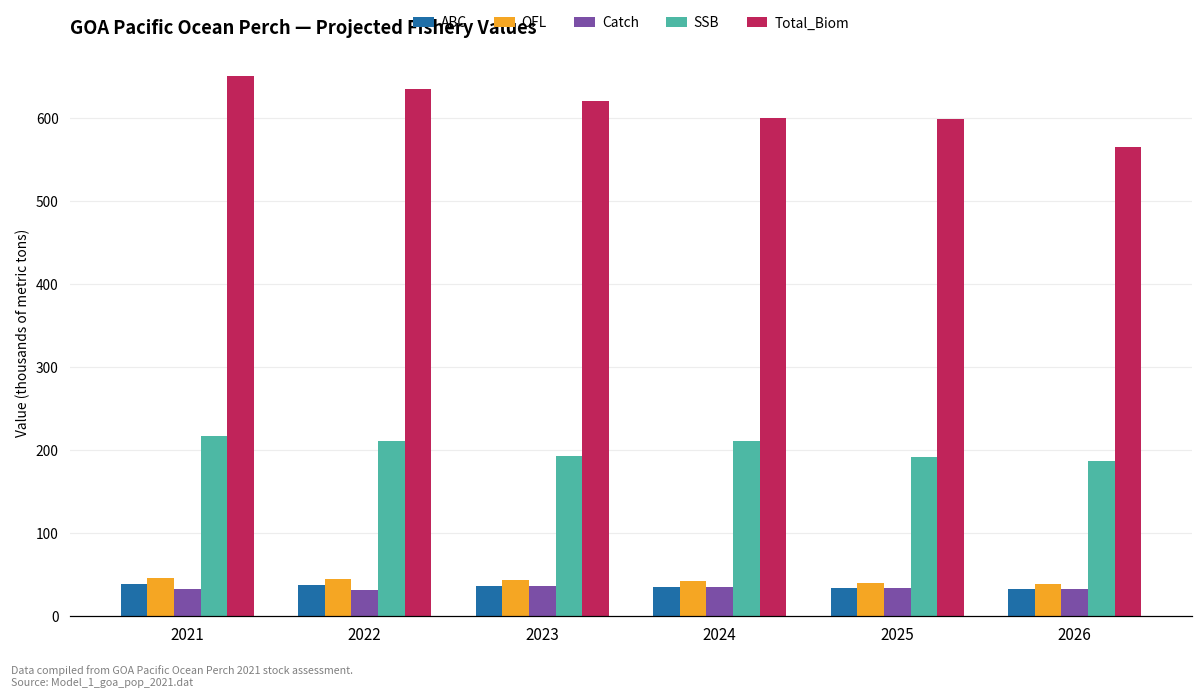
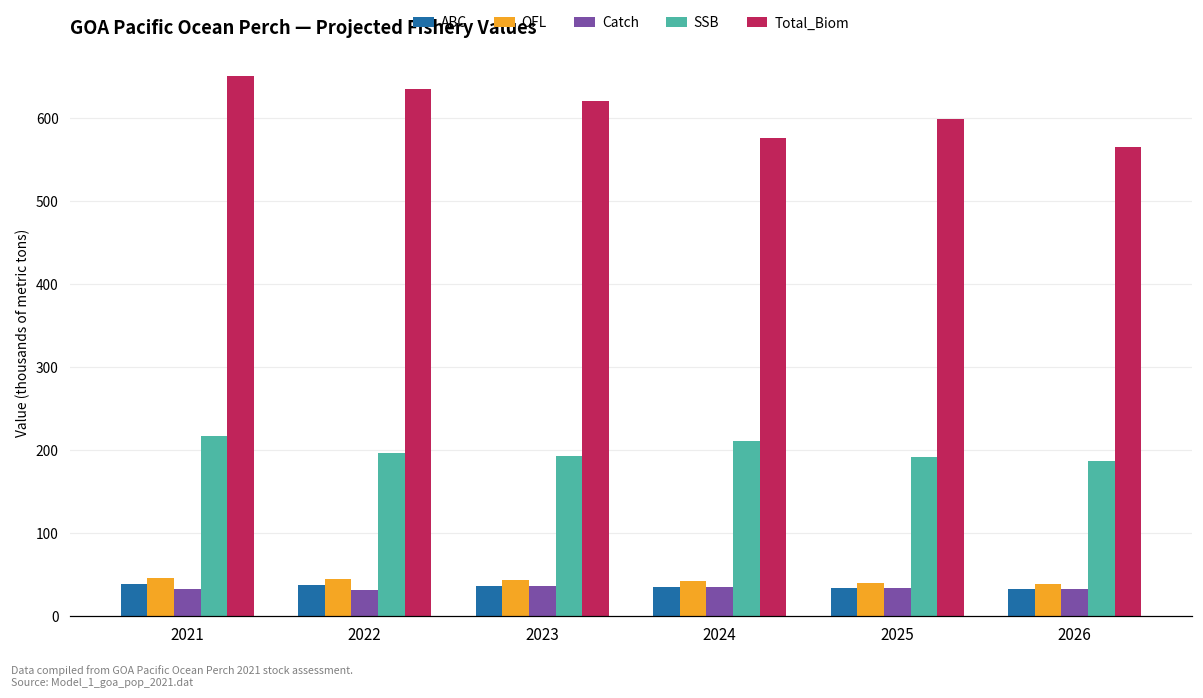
  {
    "ABC": {
      "2021": 40,
      "2022": 40,
      "2023": 40,
      "2024": 30,
      "2025": 30,
      "2026": 30
    },
    "OFL": {
      "2021": 50,
      "2022": 40,
      "2023": 40,
      "2024": 40,
      "2025": 40,
      "2026": 40
    },
    "Catch": {
      "2021": 30,
      "2022": 30,
      "2023": 40,
      "2024": 30,
      "2025": 30,
      "2026": 30
    },
    "SSB": {
      "2021": 220,
-     "2022": 210,
+     "2022": 200,
      "2023": 190,
      "2024": 210,
      "2025": 190,
      "2026": 190
    },
    "Total_Biom": {
      "2021": 650,
      "2022": 630,
      "2023": 620,
-     "2024": 600,
+     "2024": 580,
      "2025": 600,
      "2026": 570
    }
  }
